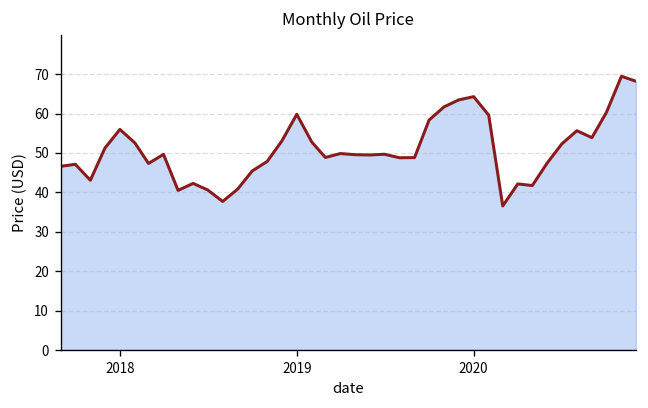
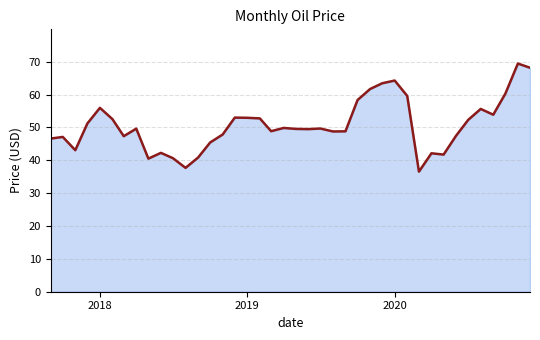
  {
    "2018": 56,
-   "2019": 60,
+   "2019": 53,
    "2020": 64
  }
